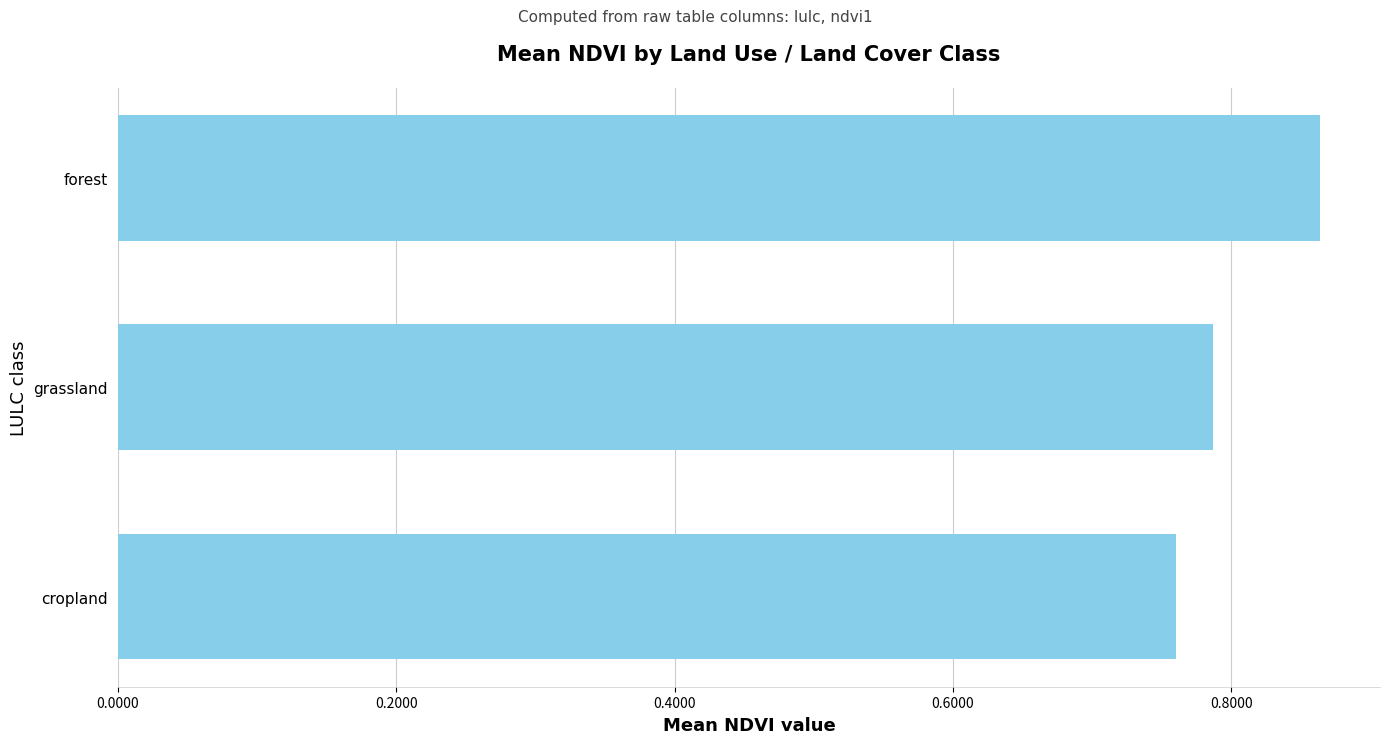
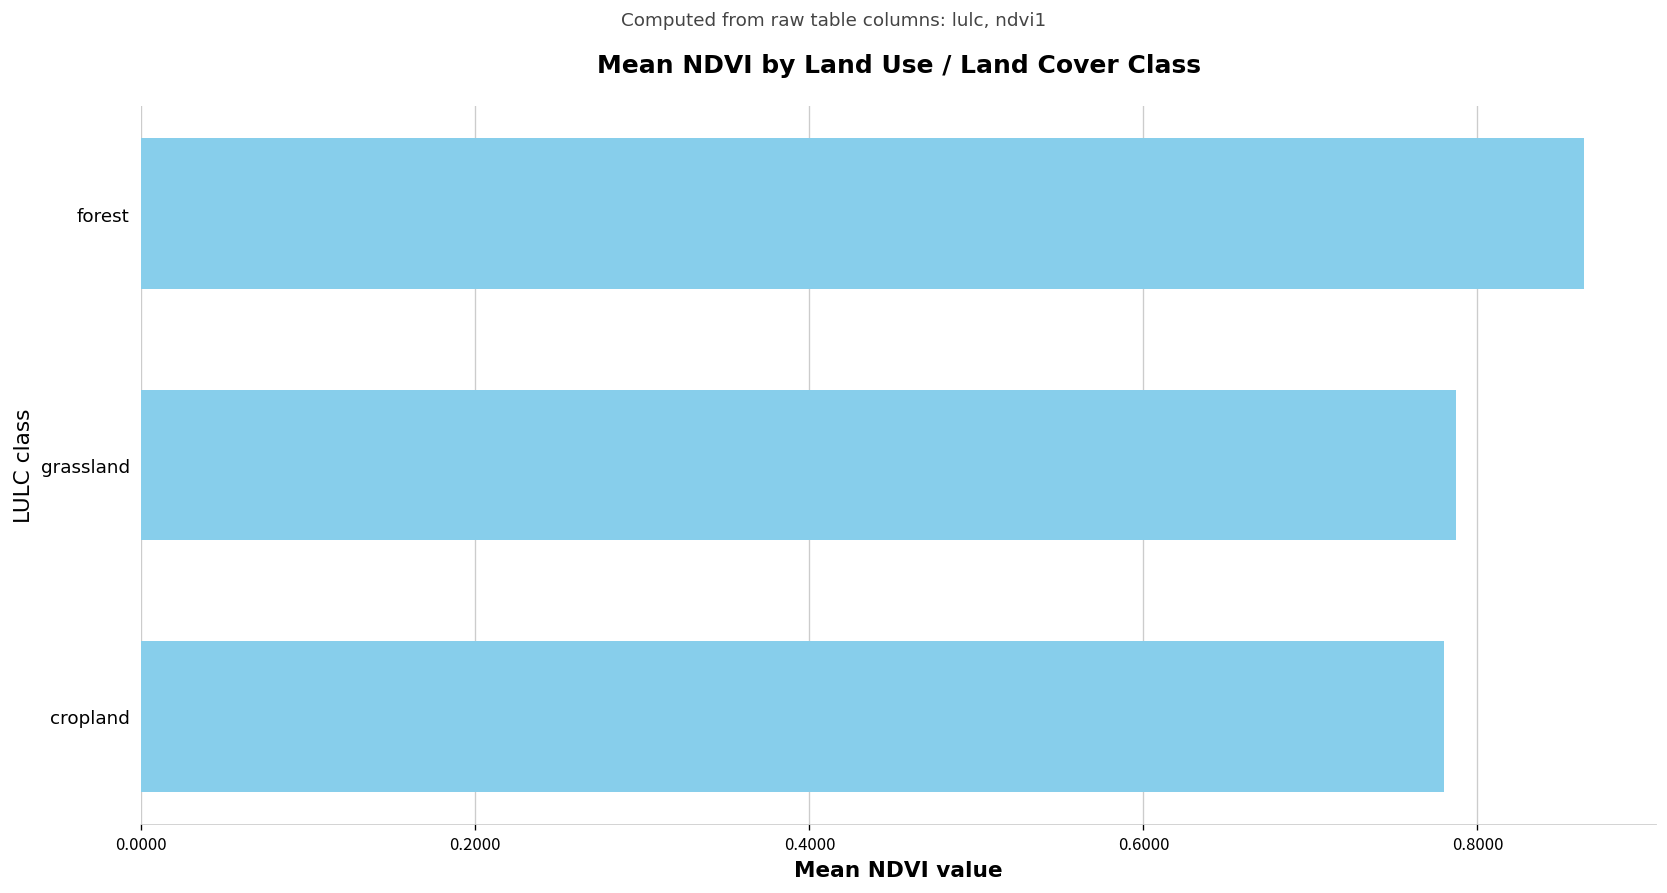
  {
    "forest": 0.864,
    "grassland": 0.787,
-   "cropland": 0.76
+   "cropland": 0.78
  }
